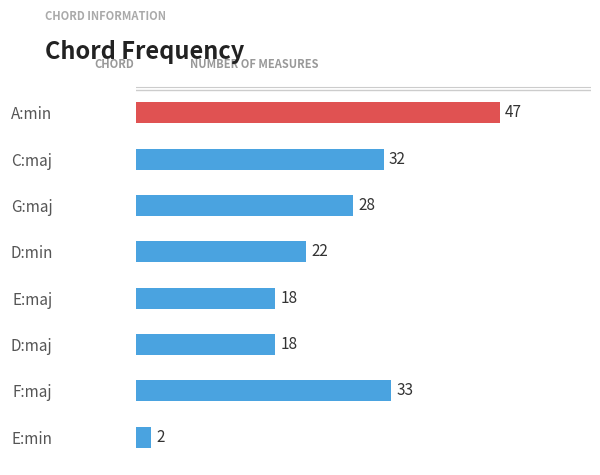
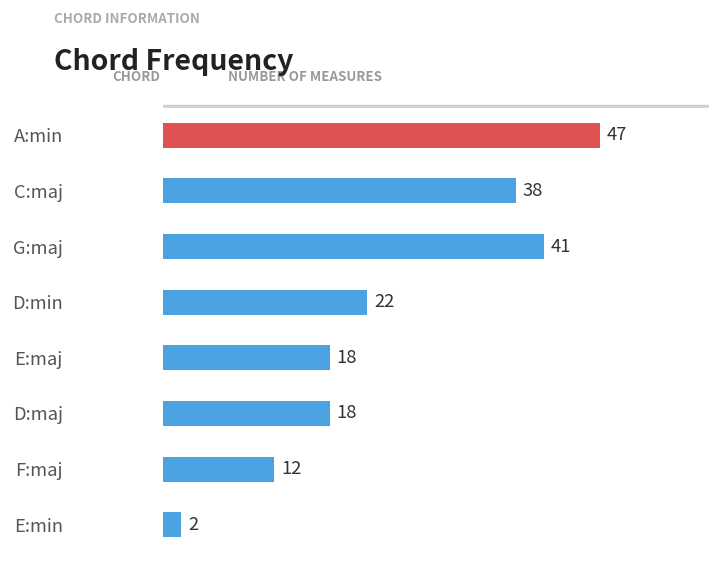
  {
    "A:min": 47,
-   "C:maj": 32,
-   "G:maj": 28,
+   "C:maj": 38,
+   "G:maj": 41,
    "D:min": 22,
    "E:maj": 18,
    "D:maj": 18,
-   "F:maj": 33,
+   "F:maj": 12,
    "E:min": 2
  }
